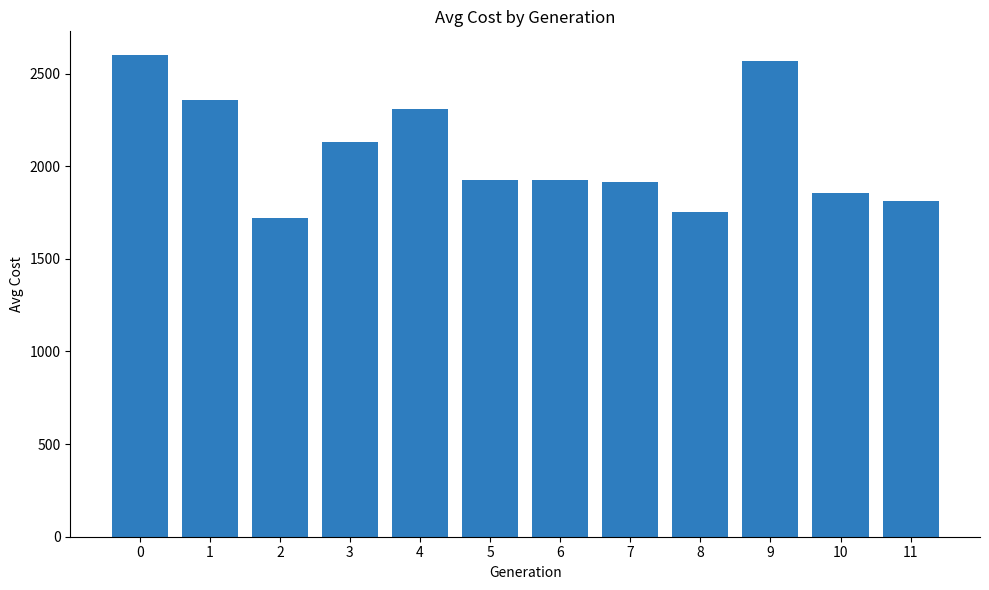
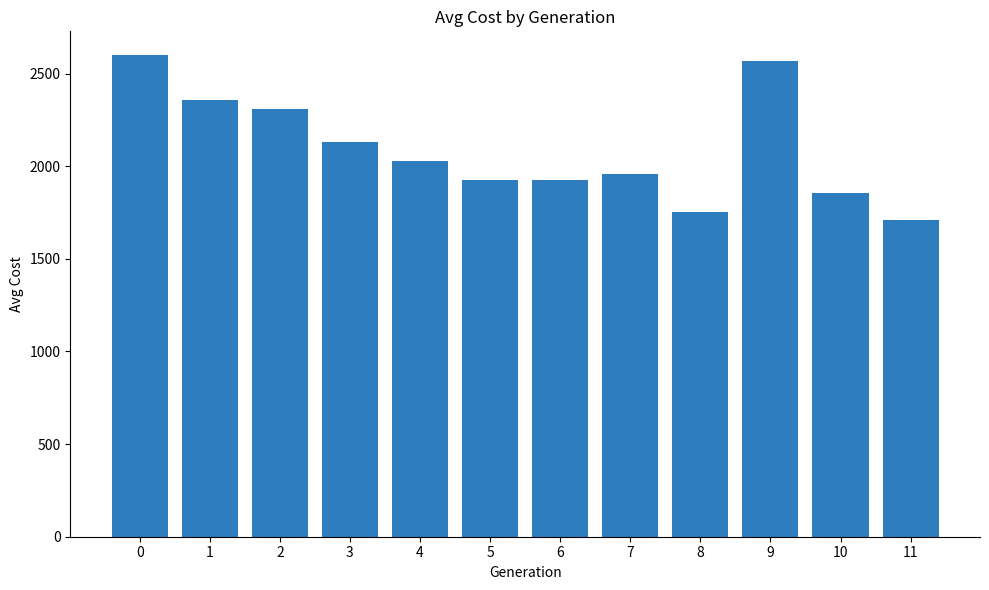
  {
    "0": 2600,
    "1": 2350,
-   "2": 1720,
+   "2": 2310,
    "3": 2130,
-   "4": 2310,
+   "4": 2030,
    "5": 1930,
    "6": 1930,
-   "7": 1910,
+   "7": 1960,
    "8": 1750,
    "9": 2570,
    "10": 1860,
-   "11": 1810
+   "11": 1710
  }
